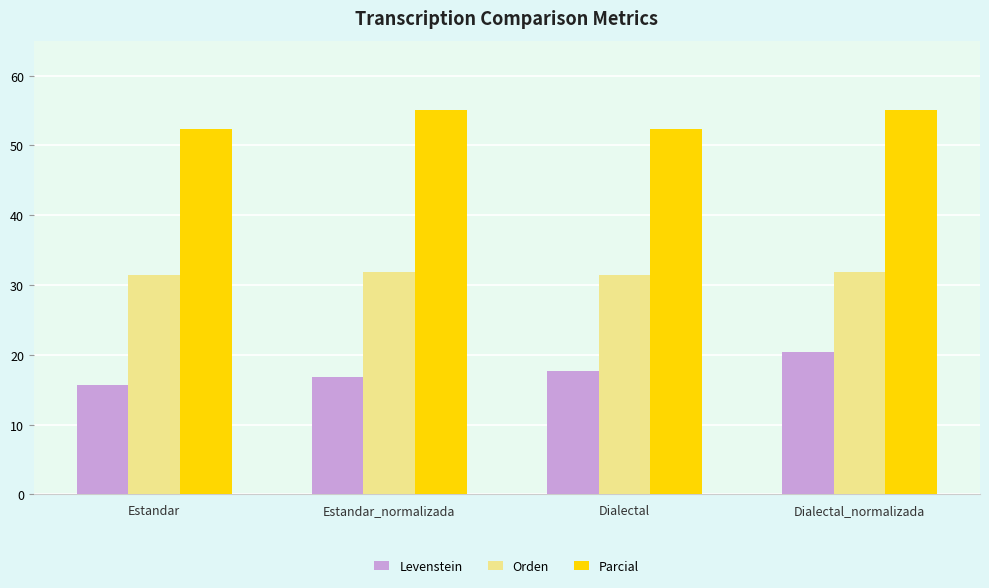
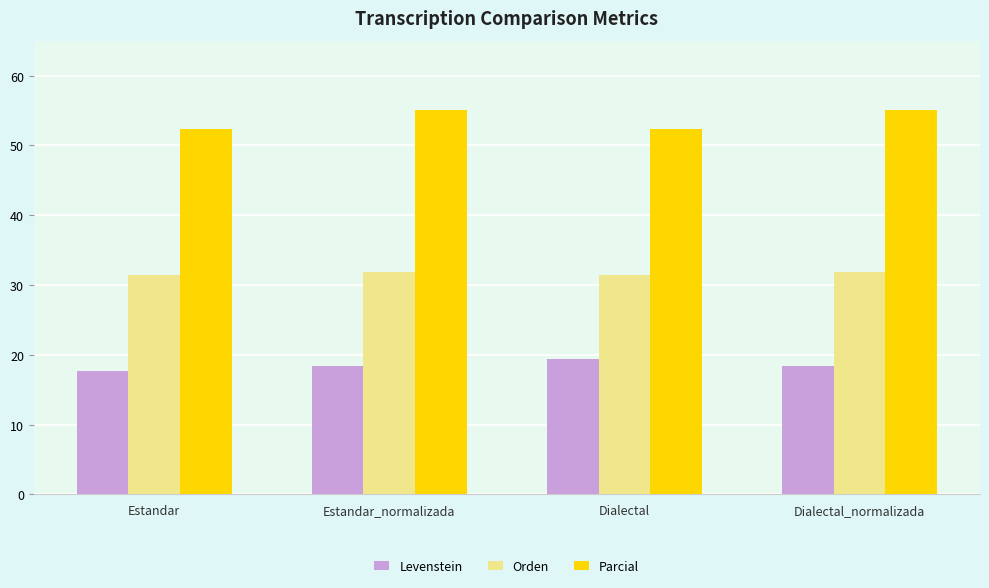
  {
    "Levenstein": {
-     "Estandar": 16,
-     "Estandar_normalizada": 17,
-     "Dialectal": 18,
-     "Dialectal_normalizada": 20
+     "Estandar": 18,
+     "Estandar_normalizada": 18,
+     "Dialectal": 19,
+     "Dialectal_normalizada": 18
    },
    "Orden": {
      "Estandar": 31,
      "Estandar_normalizada": 32,
      "Dialectal": 31,
      "Dialectal_normalizada": 32
    },
    "Parcial": {
      "Estandar": 52,
      "Estandar_normalizada": 55,
      "Dialectal": 52,
      "Dialectal_normalizada": 55
    }
  }
